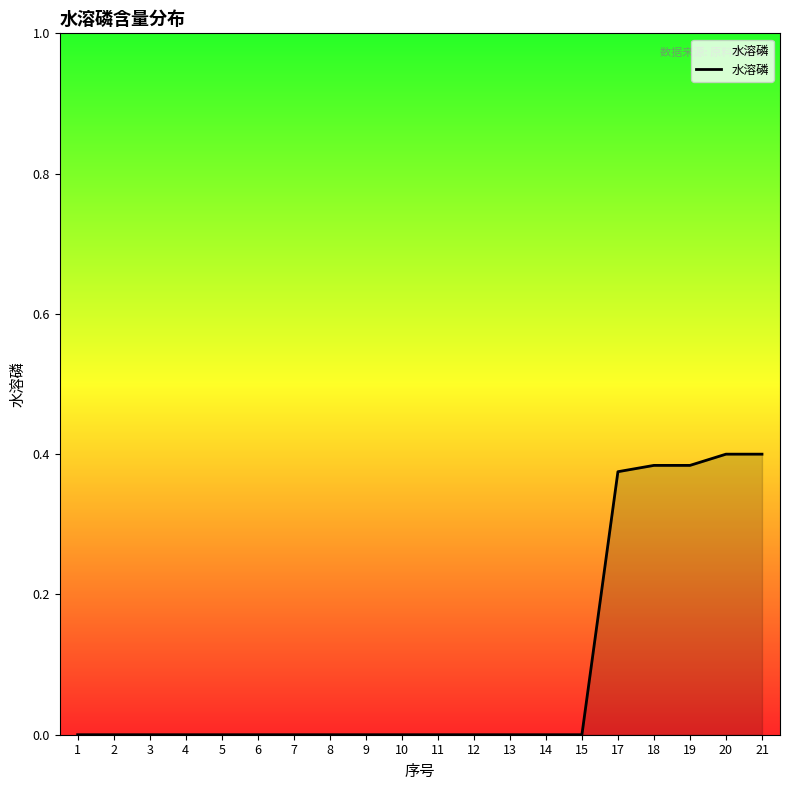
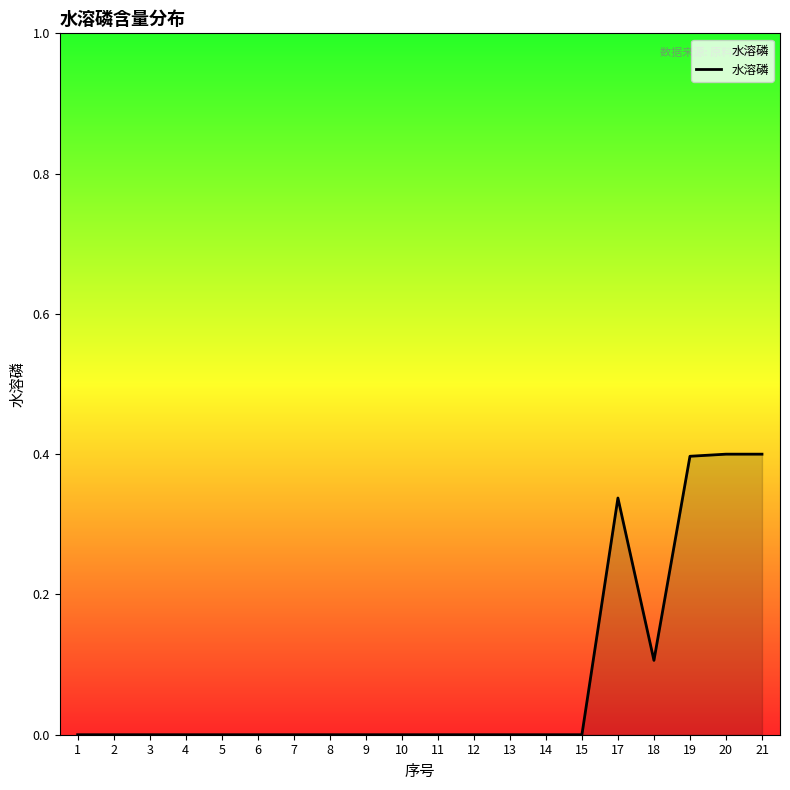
  {
    "1": 0.00,
    "2": 0.00,
    "3": 0.00,
    "4": 0.00,
    "5": 0.00,
    "6": 0.00,
    "7": 0.00,
    "8": 0.00,
    "9": 0.00,
    "10": 0.00,
    "11": 0.00,
    "12": 0.00,
    "13": 0.00,
    "14": 0.00,
    "15": 0.00,
-   "17": 0.38,
-   "18": 0.38,
-   "19": 0.38,
+   "17": 0.34,
+   "18": 0.11,
+   "19": 0.40,
    "20": 0.40,
    "21": 0.40
  }
